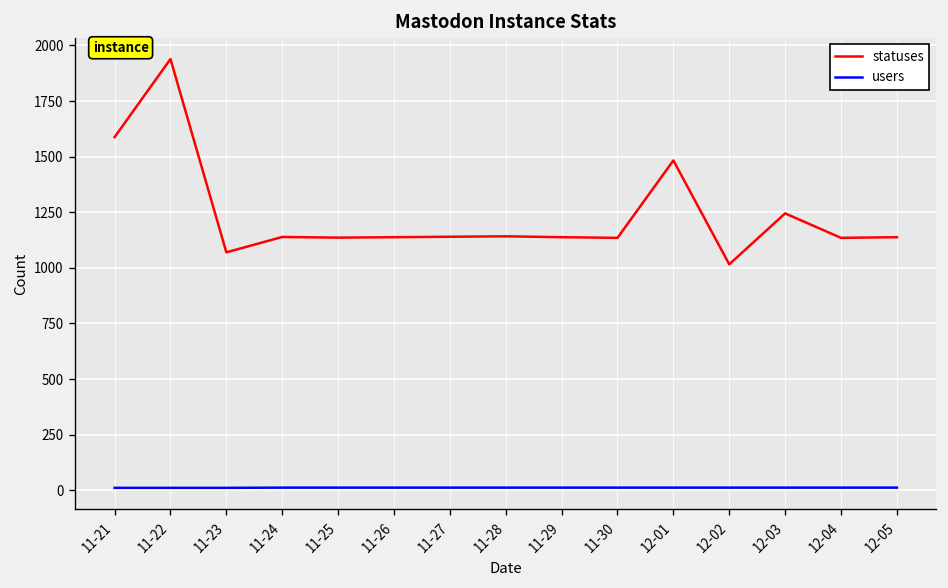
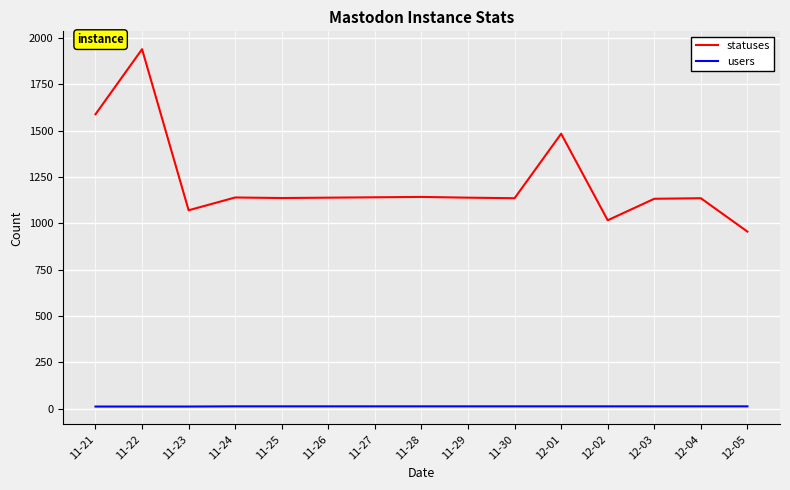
  {
    "statuses": {
      "11-21": 1590,
      "11-22": 1940,
      "11-23": 1070,
      "11-24": 1140,
      "11-25": 1140,
      "11-26": 1140,
      "11-27": 1140,
      "11-28": 1140,
      "11-29": 1140,
      "11-30": 1140,
      "12-01": 1480,
      "12-02": 1020,
-     "12-03": 1250,
+     "12-03": 1130,
      "12-04": 1140,
-     "12-05": 1140
+     "12-05": 960
    },
    "users": {
      "11-21": 10,
      "11-22": 10,
      "11-23": 10,
      "11-24": 10,
      "11-25": 10,
      "11-26": 10,
      "11-27": 10,
      "11-28": 10,
      "11-29": 10,
      "11-30": 10,
      "12-01": 10,
      "12-02": 10,
      "12-03": 10,
      "12-04": 10,
      "12-05": 10
    }
  }
